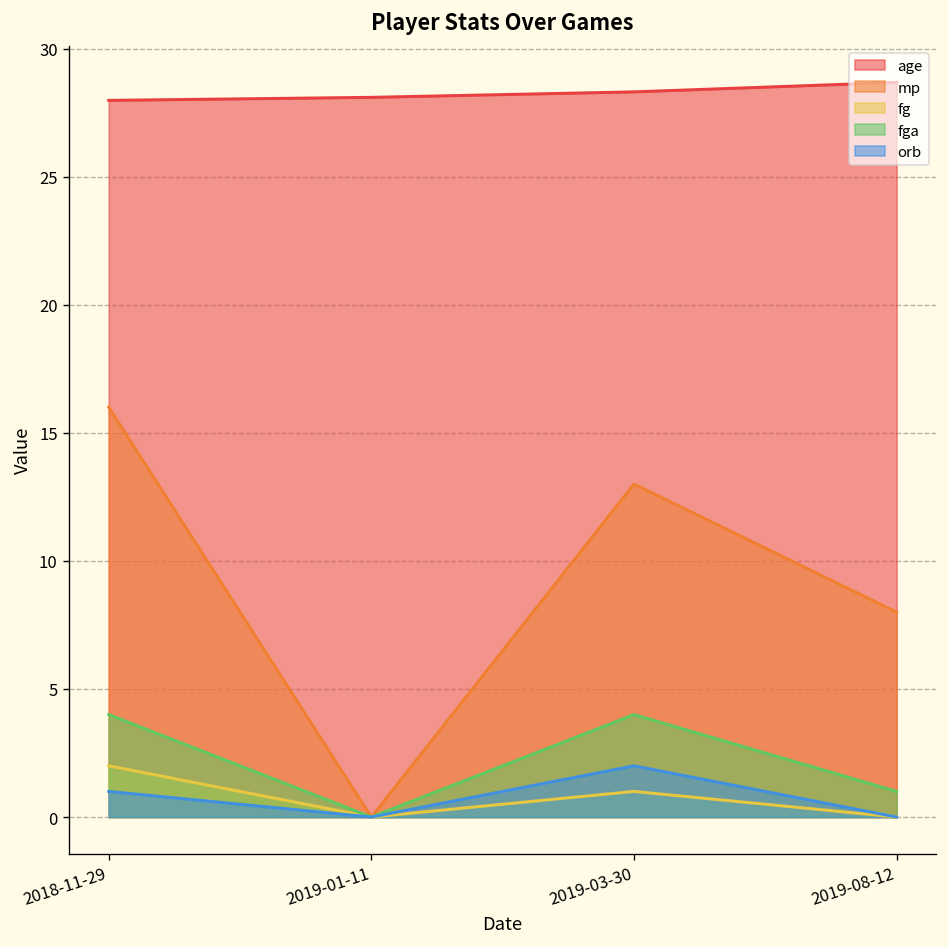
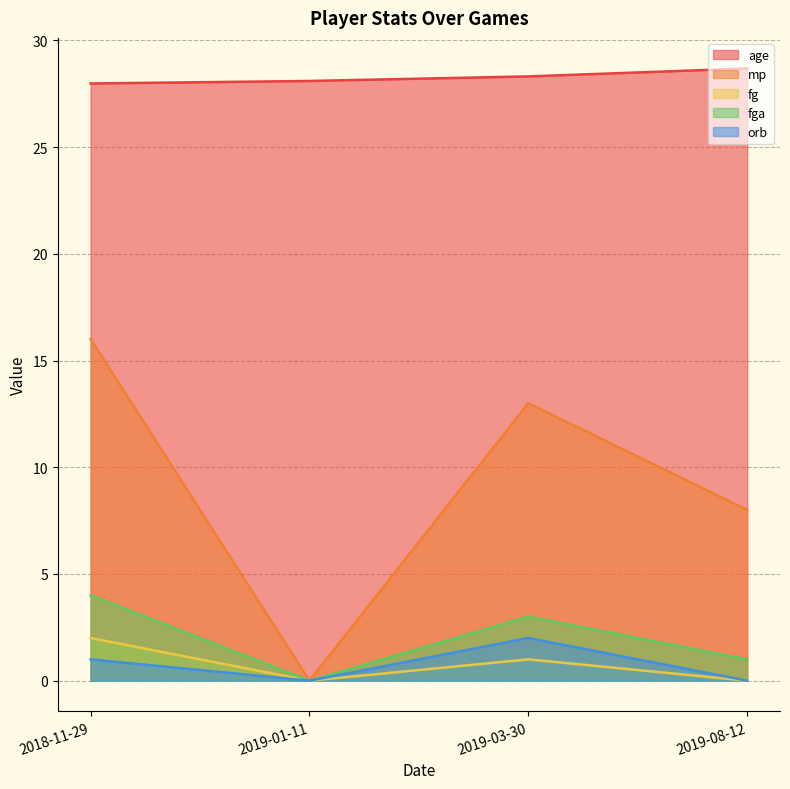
  {
    "fg": {
      "2018-11-29": 2,
      "2019-03-30": 1
    },
    "fga": {
      "2018-11-29": 4,
-     "2019-03-30": 4,
+     "2019-03-30": 3,
      "2019-08-12": 1
    },
    "orb": {
      "2018-11-29": 1,
      "2019-03-30": 2
    }
  }
